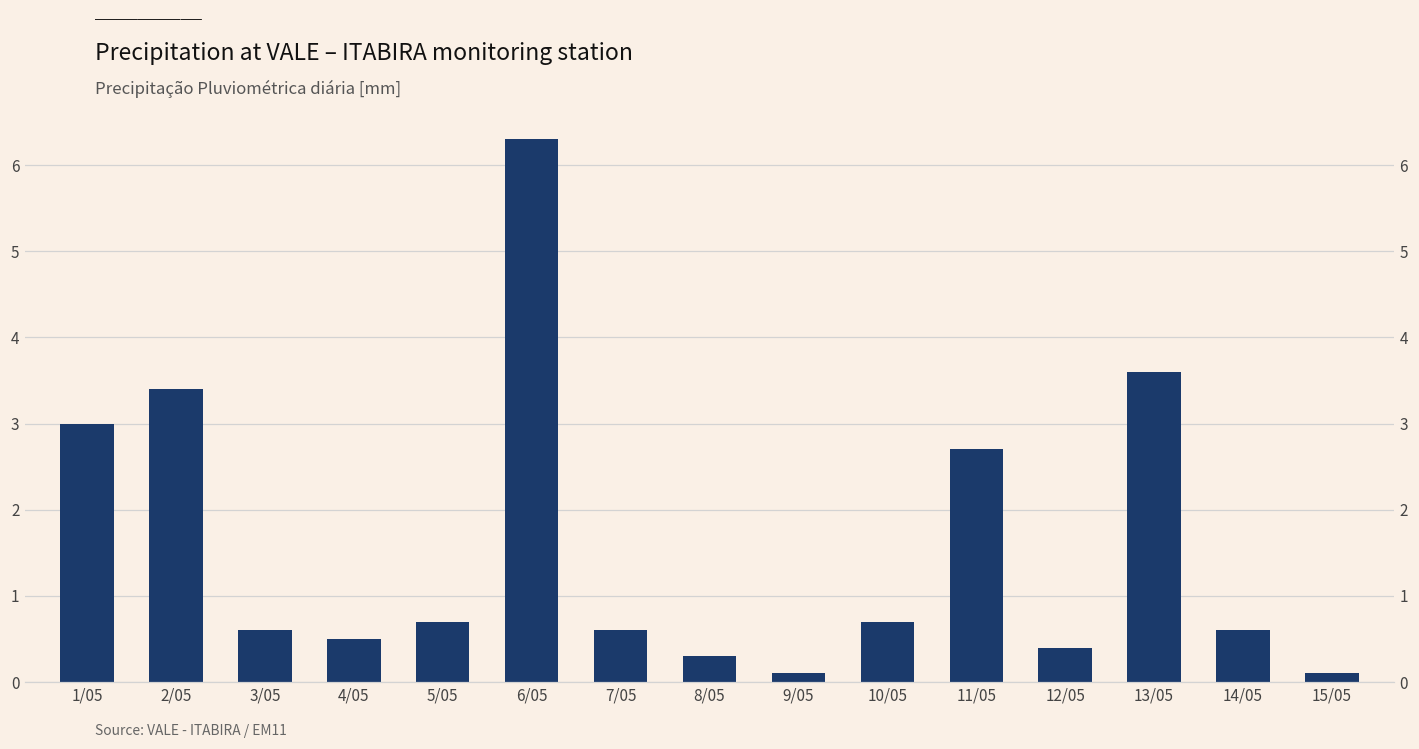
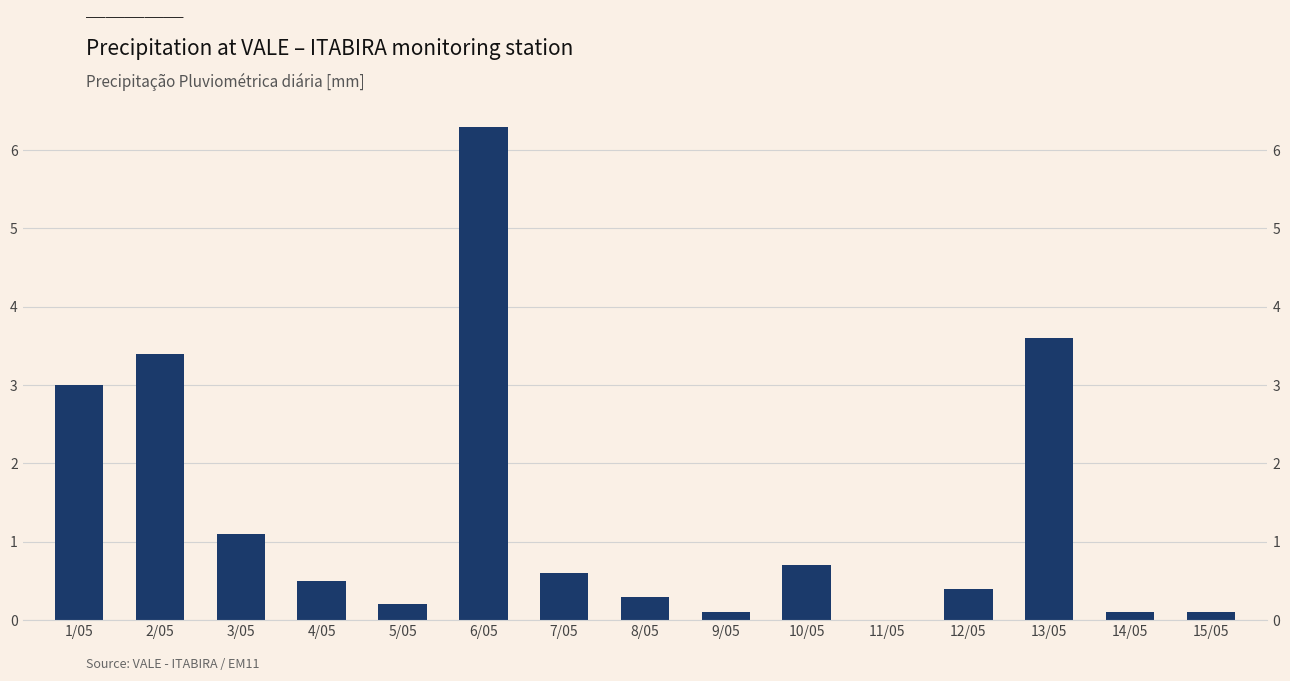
  {
    "1/05": 3.0,
    "2/05": 3.4,
-   "3/05": 0.6,
+   "3/05": 1.1,
    "4/05": 0.5,
-   "5/05": 0.7,
+   "5/05": 0.2,
    "6/05": 6.3,
    "7/05": 0.6,
    "8/05": 0.3,
    "9/05": 0.1,
    "10/05": 0.7,
-   "11/05": 2.7,
+   "11/05": 0.0,
    "12/05": 0.4,
    "13/05": 3.6,
-   "14/05": 0.6,
+   "14/05": 0.1,
    "15/05": 0.1
  }
